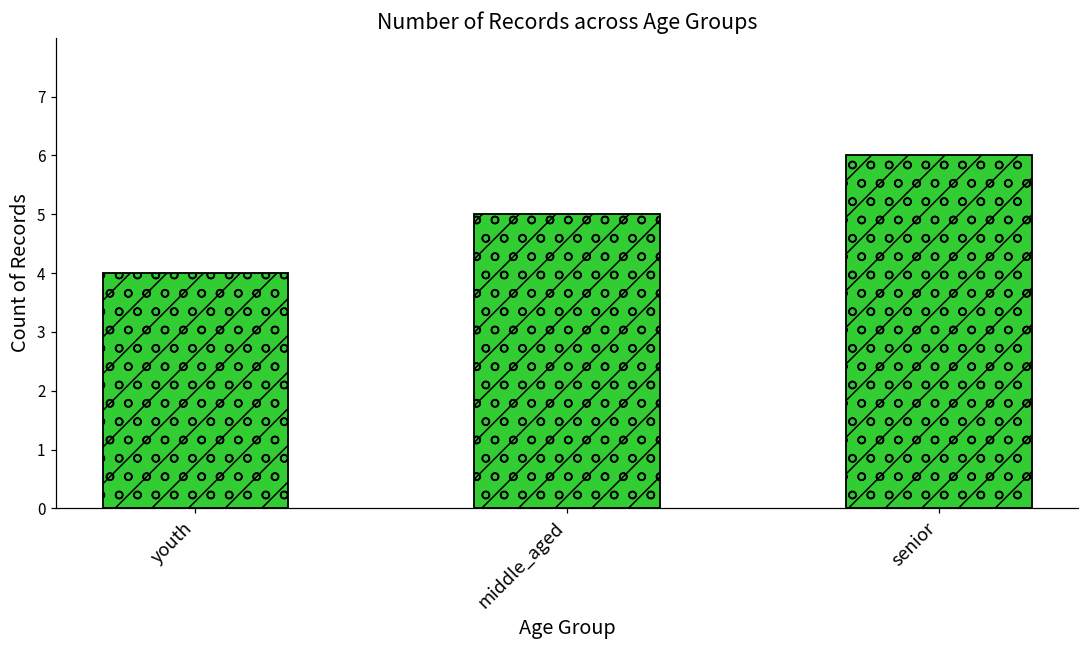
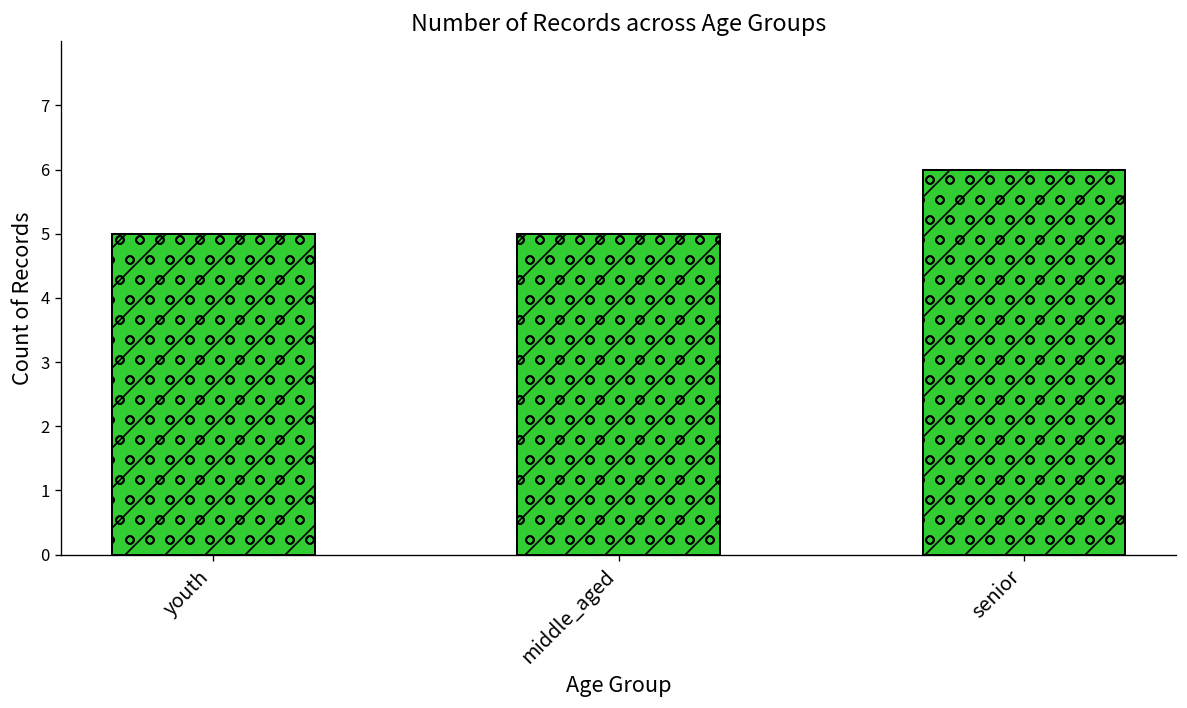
  {
-   "youth": 4,
+   "youth": 5,
    "middle_aged": 5,
    "senior": 6
  }
